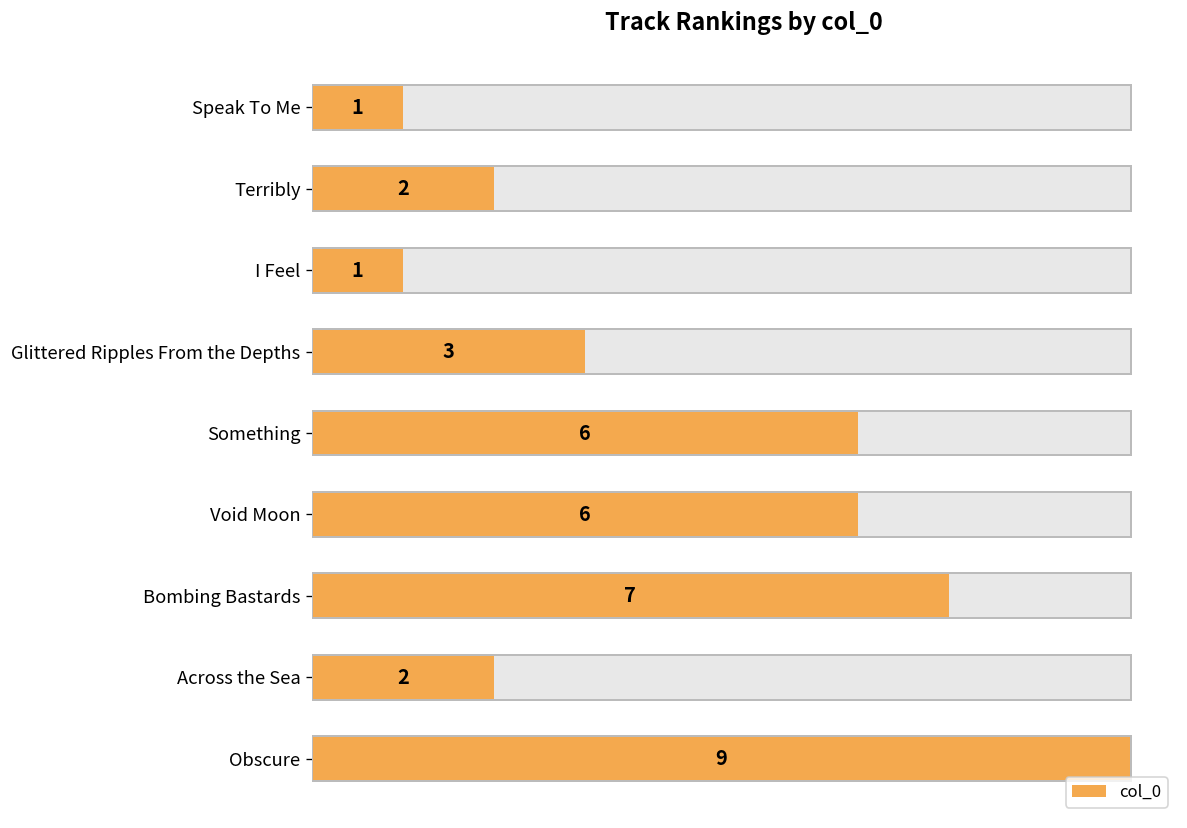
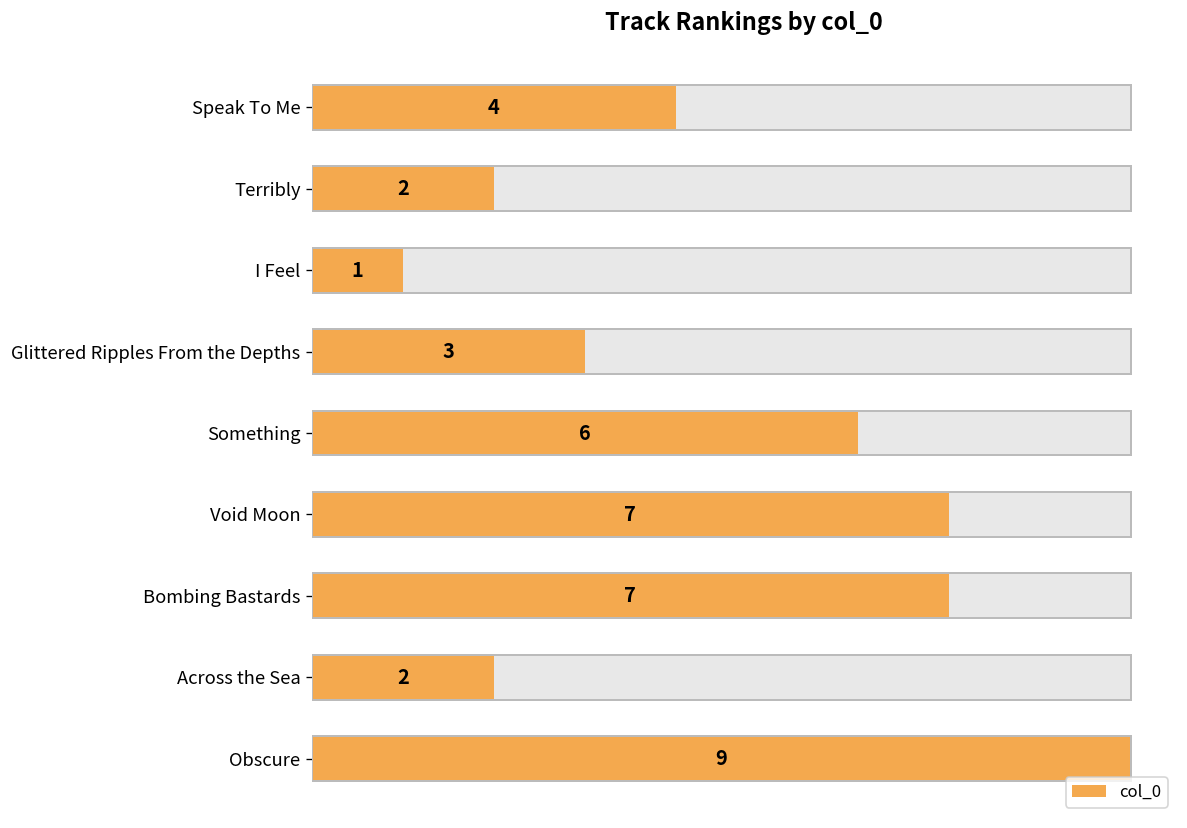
  {
    "col_0": {
-     "Speak To Me": 1,
-     "Void Moon": 6,
+     "Speak To Me": 4,
+     "Void Moon": 7,
      "Obscure": 9
    }
  }
